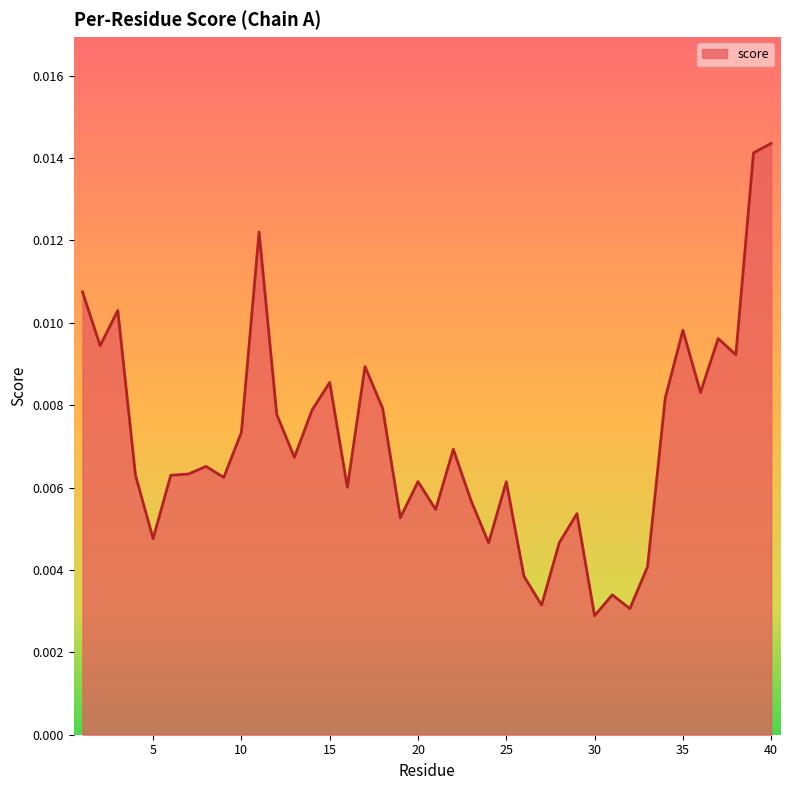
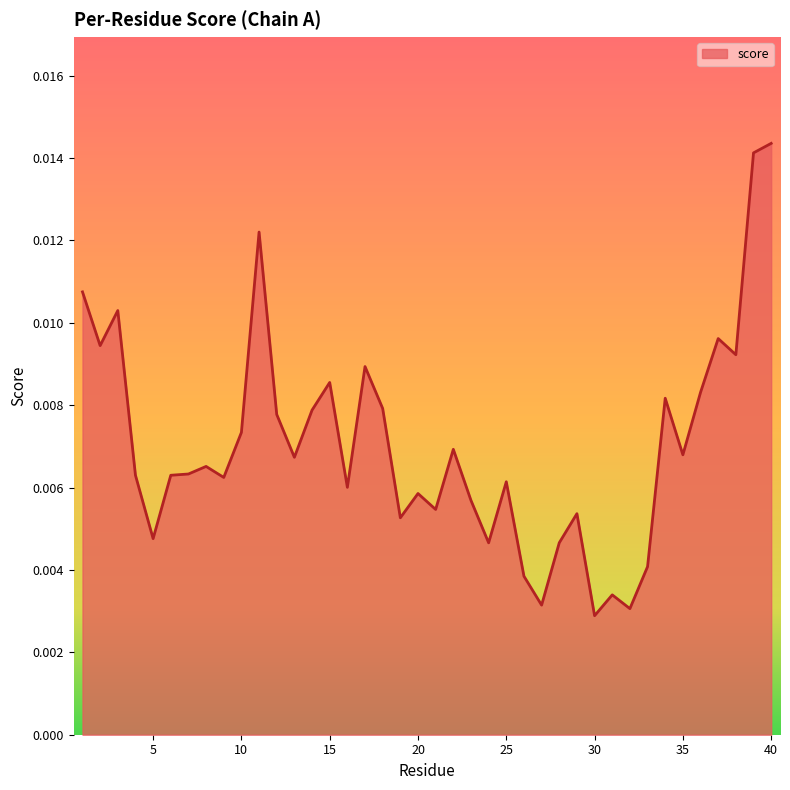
  {
    "5": 0.0048,
    "10": 0.0073,
    "15": 0.0086,
-   "20": 0.0061,
+   "20": 0.0059,
    "25": 0.0061,
    "30": 0.0029,
-   "35": 0.0098,
+   "35": 0.0068,
    "40": 0.0144
  }
